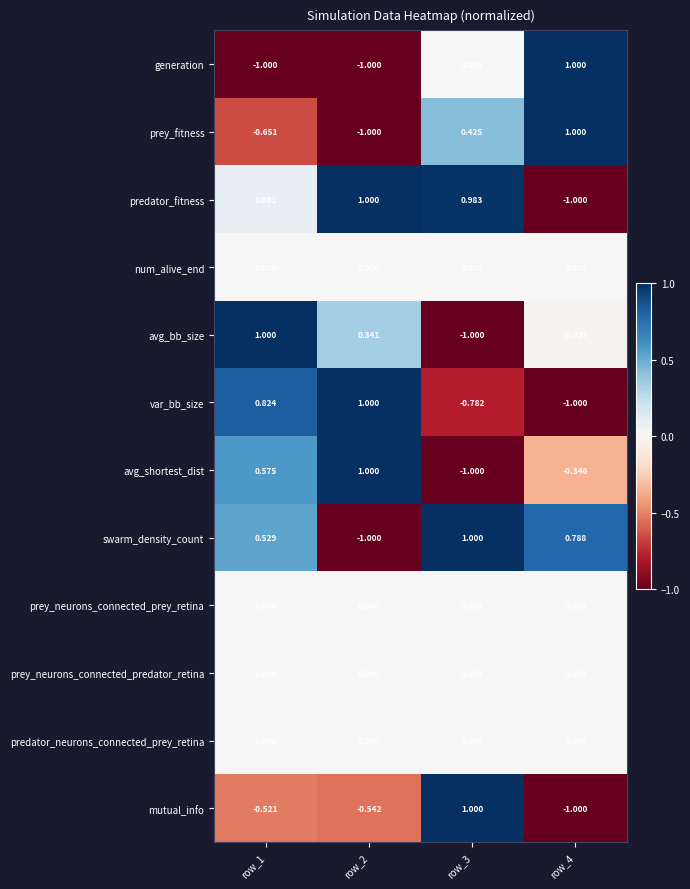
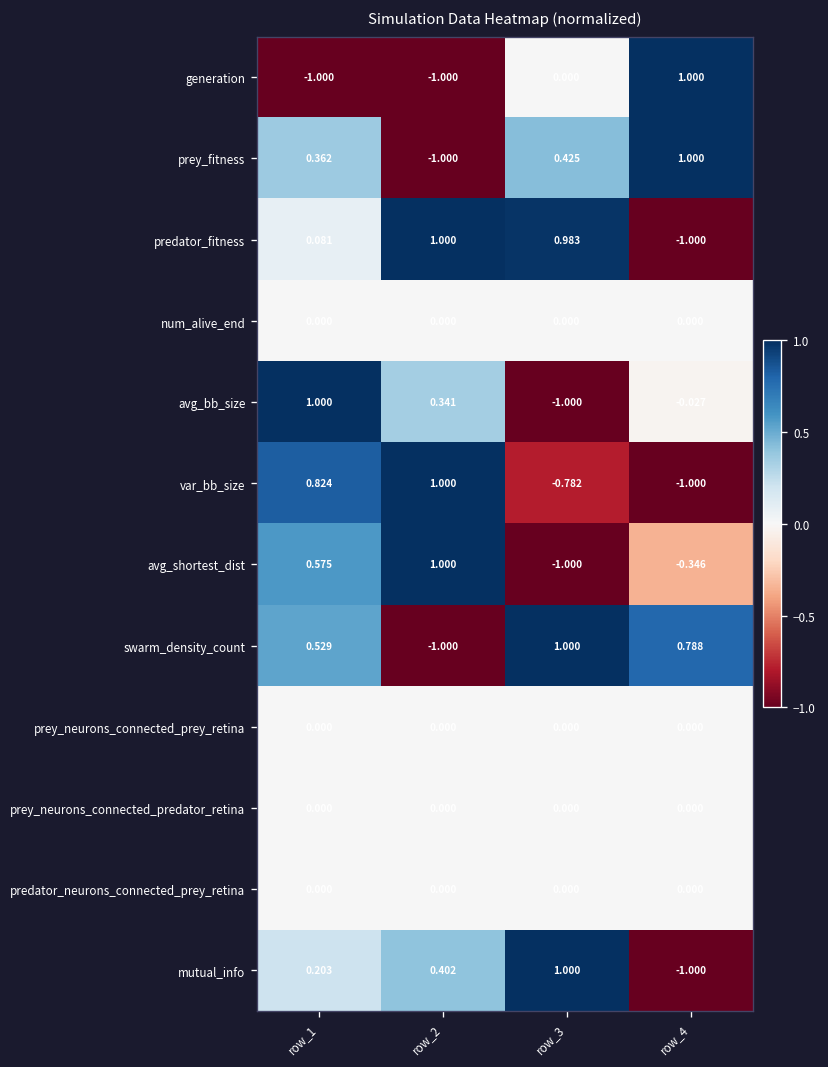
  {
    "generation": {
      "row_1": -1.000,
      "row_2": -1.000,
      "row_4": 1.000
    },
    "prey_fitness": {
-     "row_1": -0.651,
+     "row_1": 0.362,
      "row_2": -1.000,
      "row_3": 0.425,
      "row_4": 1.000
    },
    "predator_fitness": {
      "row_2": 1.000,
      "row_3": 0.983,
      "row_4": -1.000
    },
    "avg_bb_size": {
      "row_1": 1.000,
      "row_2": 0.341,
      "row_3": -1.000
    },
    "var_bb_size": {
      "row_1": 0.824,
      "row_2": 1.000,
      "row_3": -0.782,
      "row_4": -1.000
    },
    "avg_shortest_dist": {
      "row_1": 0.575,
      "row_2": 1.000,
      "row_3": -1.000,
      "row_4": -0.346
    },
    "swarm_density_count": {
      "row_1": 0.529,
      "row_2": -1.000,
      "row_3": 1.000,
      "row_4": 0.788
    },
    "mutual_info": {
-     "row_1": -0.521,
-     "row_2": -0.542,
+     "row_1": 0.203,
+     "row_2": 0.402,
      "row_3": 1.000,
      "row_4": -1.000
    }
  }
